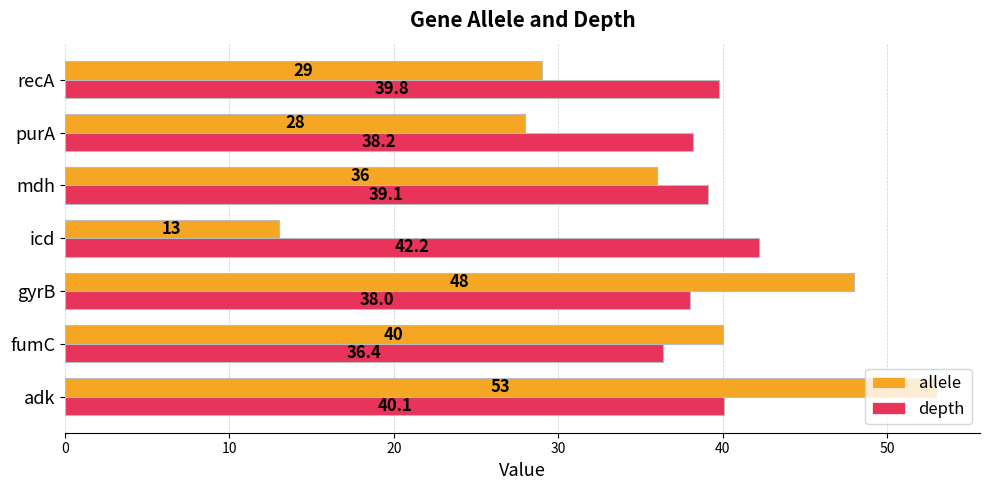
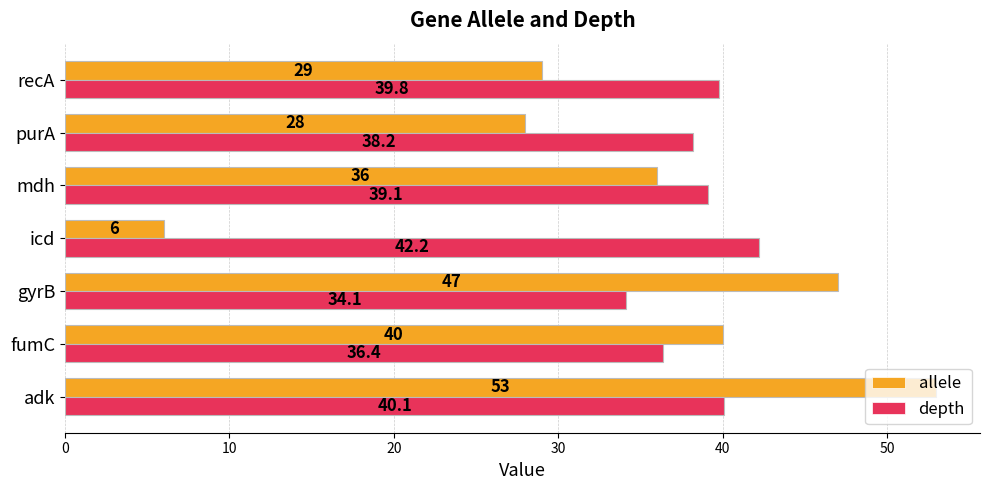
  {
    "allele": {
      "recA": 29,
      "purA": 28,
      "mdh": 36,
-     "icd": 13,
-     "gyrB": 48,
+     "icd": 6,
+     "gyrB": 47,
      "fumC": 40
    },
    "depth": {
      "recA": 39.8,
      "purA": 38.2,
      "mdh": 39.1,
      "icd": 42.2,
-     "gyrB": 38.0,
+     "gyrB": 34.1,
      "fumC": 36.4,
      "adk": 40.1
    }
  }
